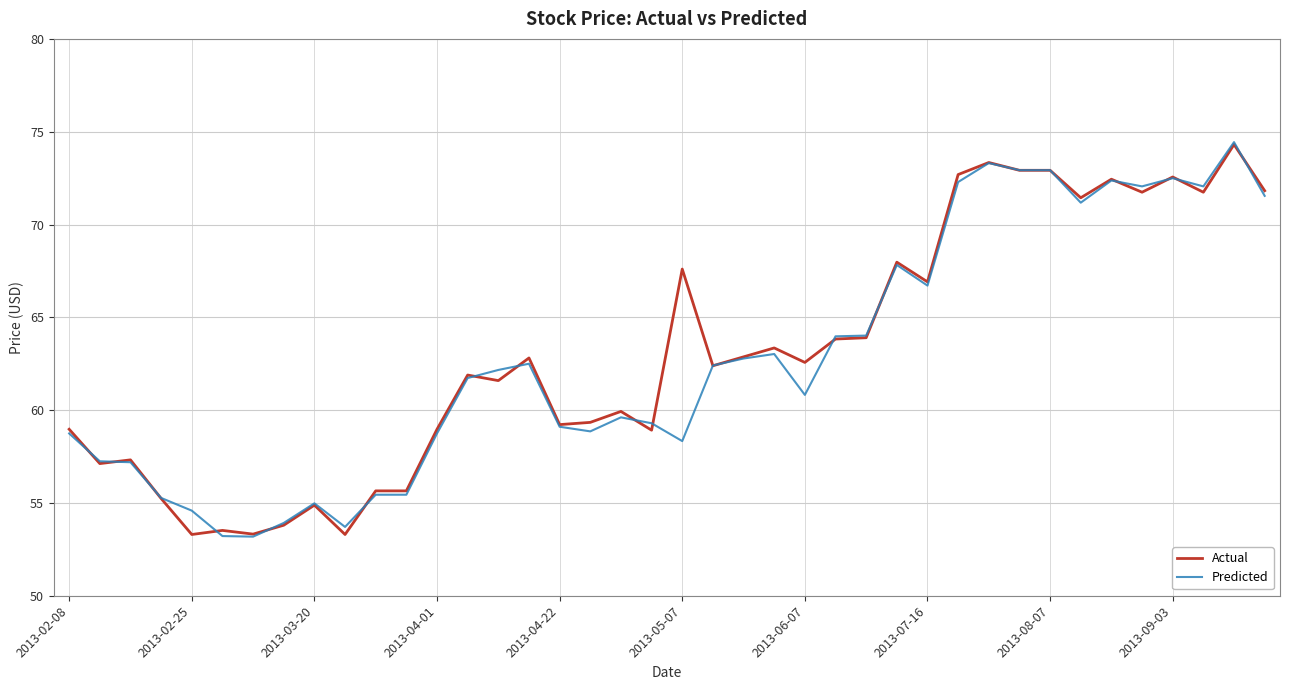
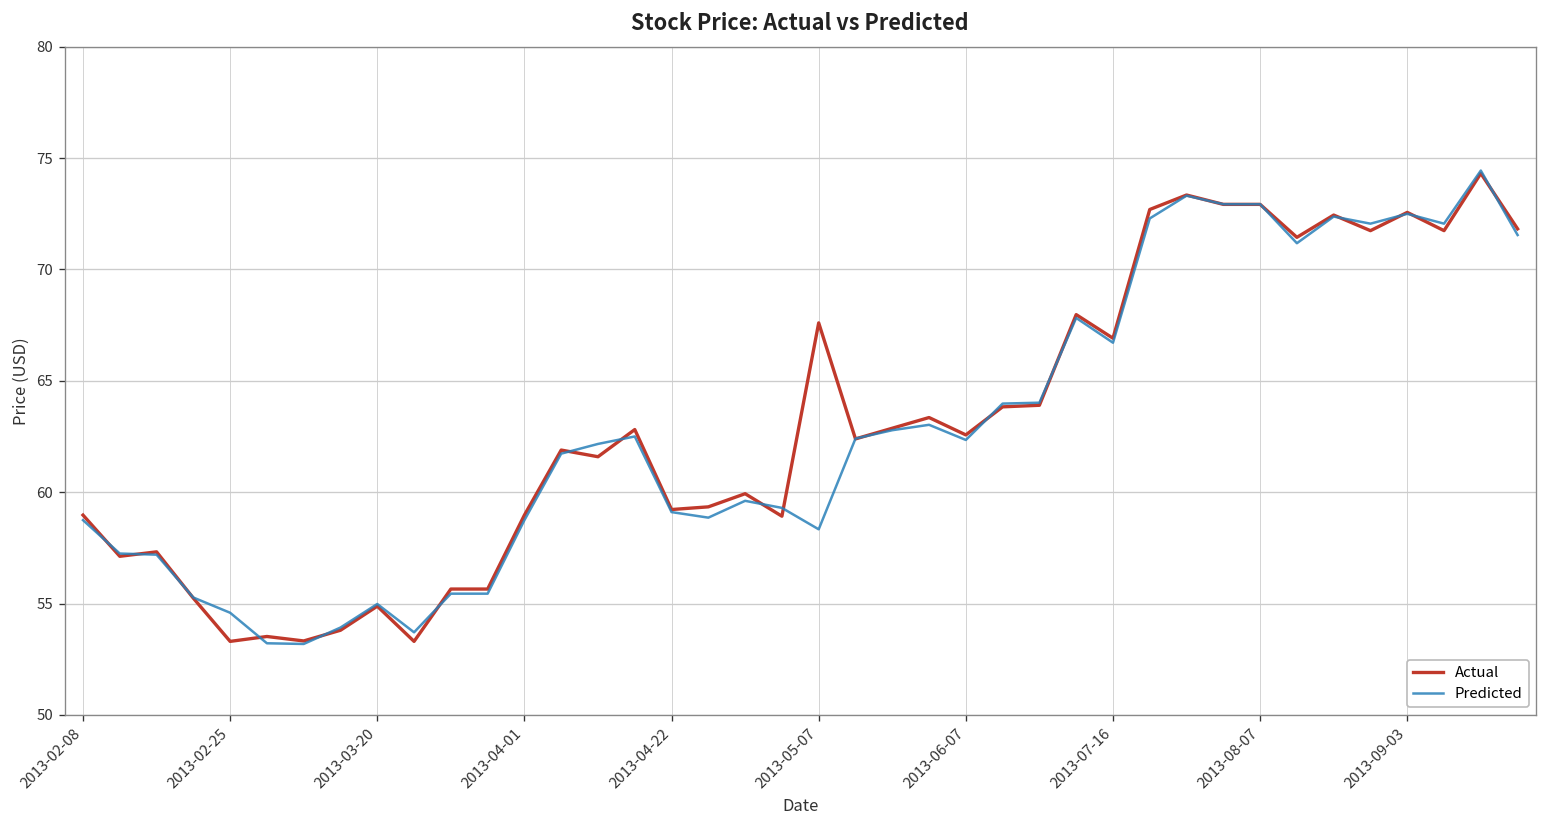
  {
    "Actual": {
      "2013-02-08": 59.0,
      "2013-02-25": 53.3,
      "2013-04-01": 59.0,
      "2013-05-07": 67.6,
      "2013-06-07": 62.6,
      "2013-07-16": 66.9
    },
    "Predicted": {
      "2013-02-08": 58.7,
      "2013-02-25": 54.6,
      "2013-04-01": 58.7,
      "2013-05-07": 58.3,
-     "2013-06-07": 60.8,
+     "2013-06-07": 62.3,
      "2013-07-16": 66.7
    }
  }
